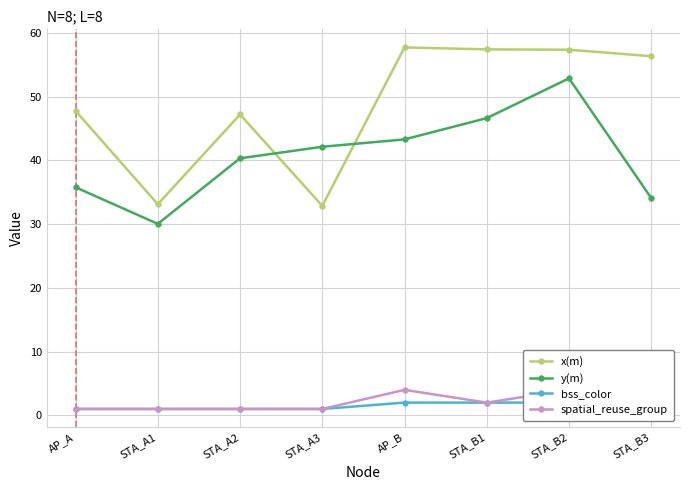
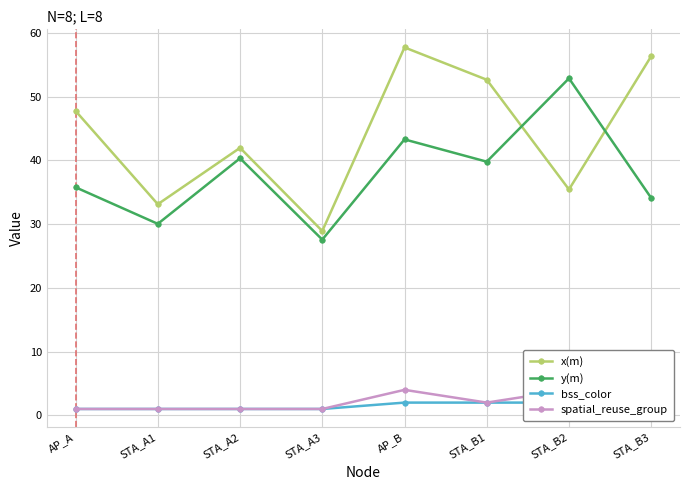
  {
    "x(m)": {
      "AP_A": 48,
      "STA_A1": 33,
-     "STA_A2": 47,
-     "STA_A3": 33,
+     "STA_A2": 42,
+     "STA_A3": 29,
      "AP_B": 58,
-     "STA_B1": 57,
-     "STA_B2": 57,
+     "STA_B1": 53,
+     "STA_B2": 35,
      "STA_B3": 56
    },
    "y(m)": {
      "AP_A": 36,
      "STA_A1": 30,
      "STA_A2": 40,
-     "STA_A3": 42,
+     "STA_A3": 28,
      "AP_B": 43,
-     "STA_B1": 47,
+     "STA_B1": 40,
      "STA_B2": 53,
      "STA_B3": 34
    },
    "bss_color": {
      "AP_B": 2
    },
    "spatial_reuse_group": {
      "AP_B": 4
    }
  }
